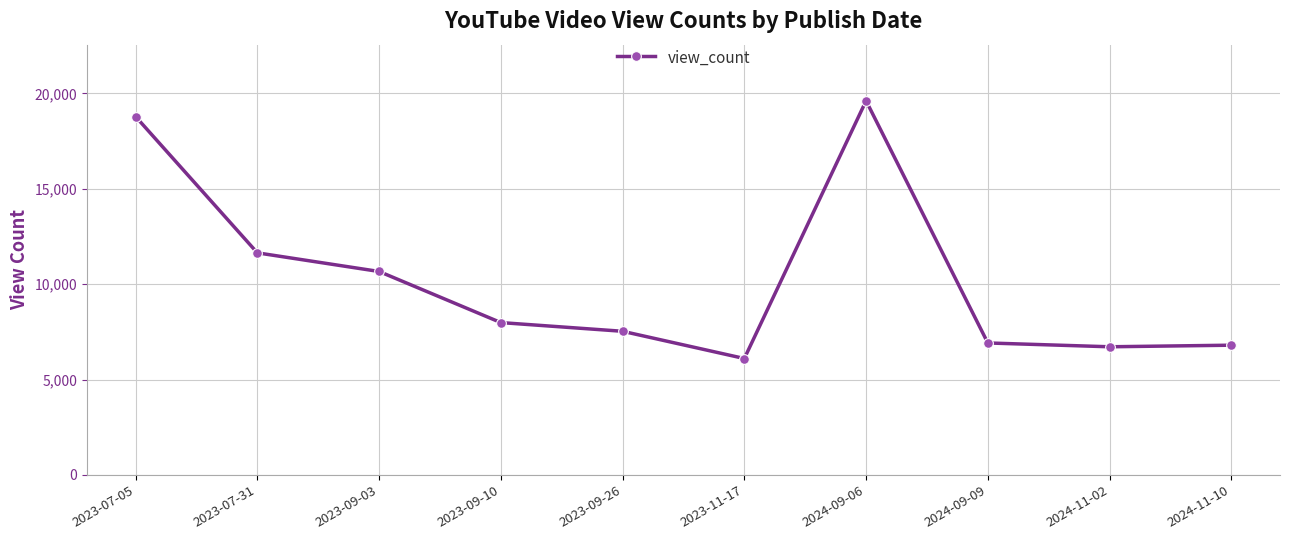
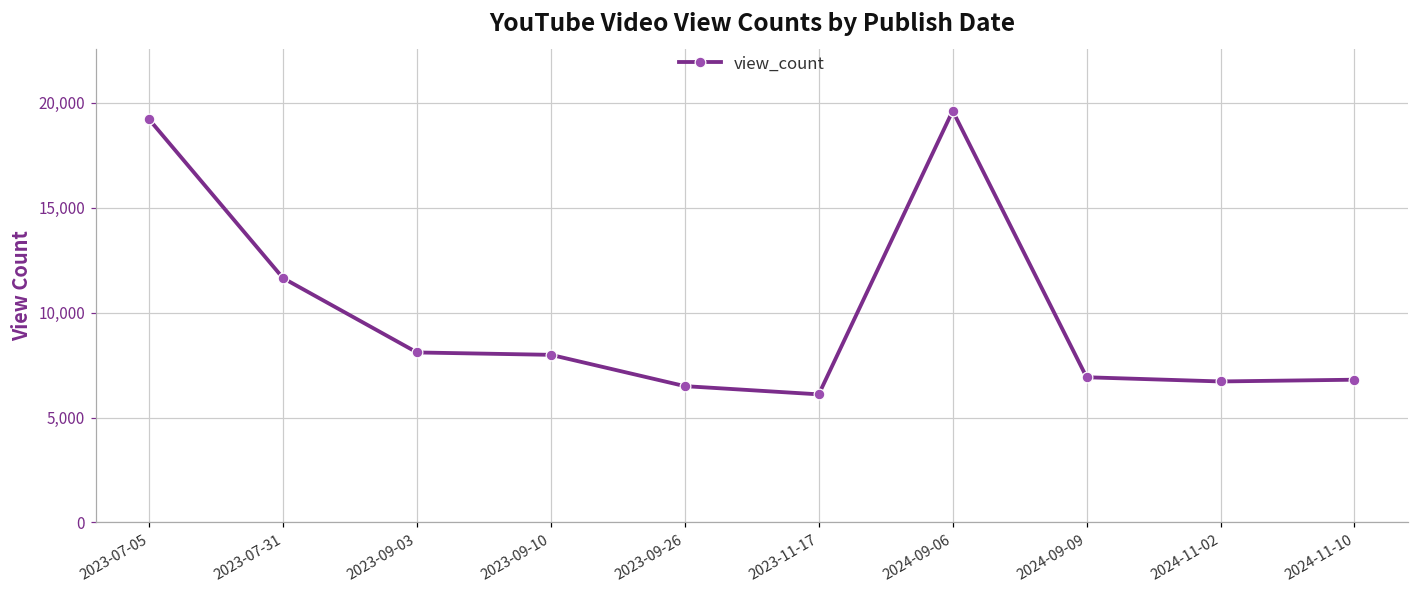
  {
-   "2023-07-05": "18,800",
+   "2023-07-05": "19,200",
    "2023-07-31": "11,600",
-   "2023-09-03": "10,700",
+   "2023-09-03": "8,100",
    "2023-09-10": "8,000",
-   "2023-09-26": "7,500",
+   "2023-09-26": "6,500",
    "2023-11-17": "6,100",
    "2024-09-06": "19,600",
    "2024-09-09": "6,900",
    "2024-11-02": "6,700",
    "2024-11-10": "6,800"
  }
